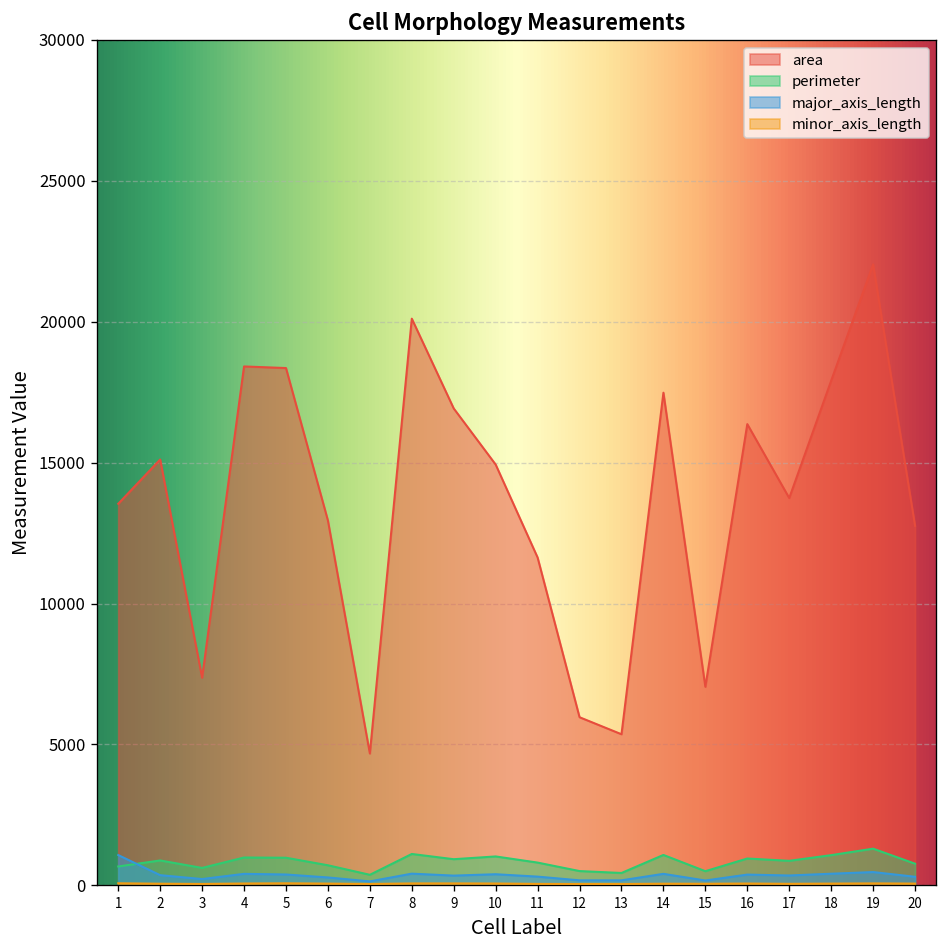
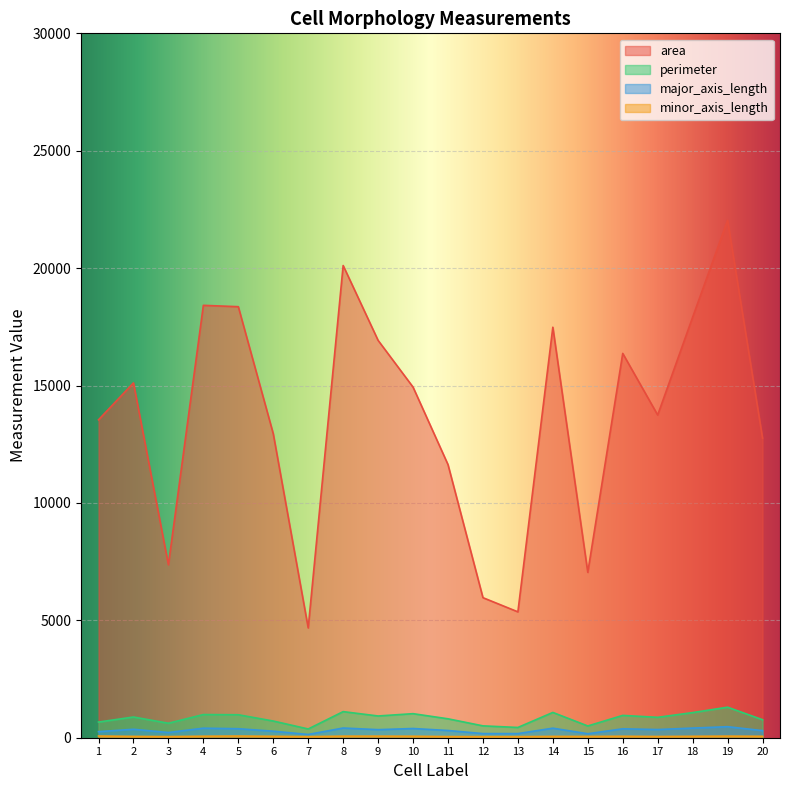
  {
    "area": {
      "1": 13500,
      "2": 15100,
      "3": 7400,
      "4": 18400,
      "5": 18400,
      "6": 12900,
      "7": 4700,
      "8": 20100,
      "9": 16900,
      "10": 14900,
      "11": 11600,
      "12": 6000,
      "13": 5400,
      "14": 17500,
      "15": 7000,
      "16": 16400,
      "17": 13700,
      "18": 17900,
      "19": 22000,
      "20": 12800
    },
    "perimeter": {
      "1": 700,
      "2": 900,
      "3": 600,
      "4": 1000,
      "5": 1000,
      "6": 700,
      "7": 400,
      "8": 1100,
      "9": 900,
      "10": 1000,
      "11": 800,
      "12": 500,
      "13": 400,
      "14": 1100,
      "15": 500,
      "16": 1000,
      "17": 900,
      "18": 1100,
      "19": 1300,
      "20": 800
    },
    "major_axis_length": {
-     "1": 1100,
+     "1": 300,
      "2": 400,
      "3": 200,
      "4": 400,
      "5": 400,
      "6": 300,
      "8": 400,
      "9": 300,
      "10": 400,
      "11": 300,
      "12": 200,
      "13": 200,
      "14": 400,
      "15": 200,
      "16": 400,
      "17": 300,
      "18": 400,
      "19": 500,
      "20": 300
    },
    "minor_axis_length": {
      "1": 100,
      "2": 100,
      "3": 0,
      "4": 100,
      "5": 100,
      "6": 100,
      "8": 100,
      "9": 100,
      "10": 100,
      "11": 100,
      "12": 0,
      "13": 0,
      "14": 100,
      "15": 100,
      "16": 100,
      "17": 100,
      "18": 100,
      "19": 100,
      "20": 100
    }
  }
